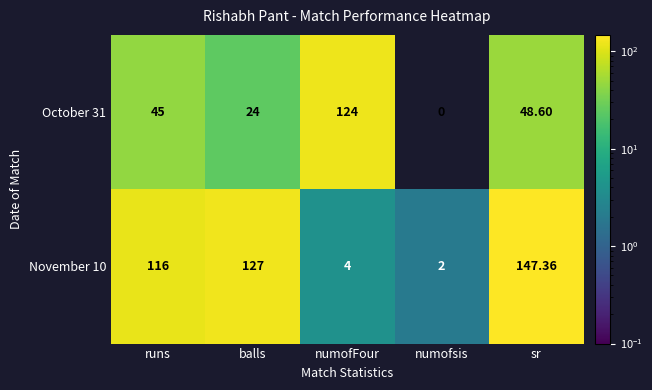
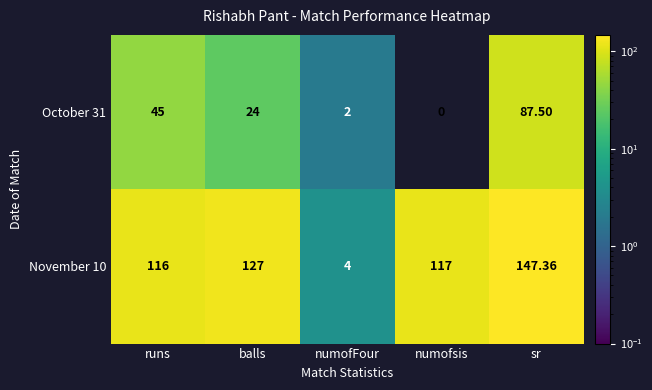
  {
    "October 31": {
      "runs": 45,
      "balls": 24,
-     "numofFour": 124,
-     "sr": 48.60
+     "numofFour": 2,
+     "sr": 87.50
    },
    "November 10": {
      "runs": 116,
      "balls": 127,
      "numofFour": 4,
-     "numofsis": 2,
+     "numofsis": 117,
      "sr": 147.36
    }
  }
